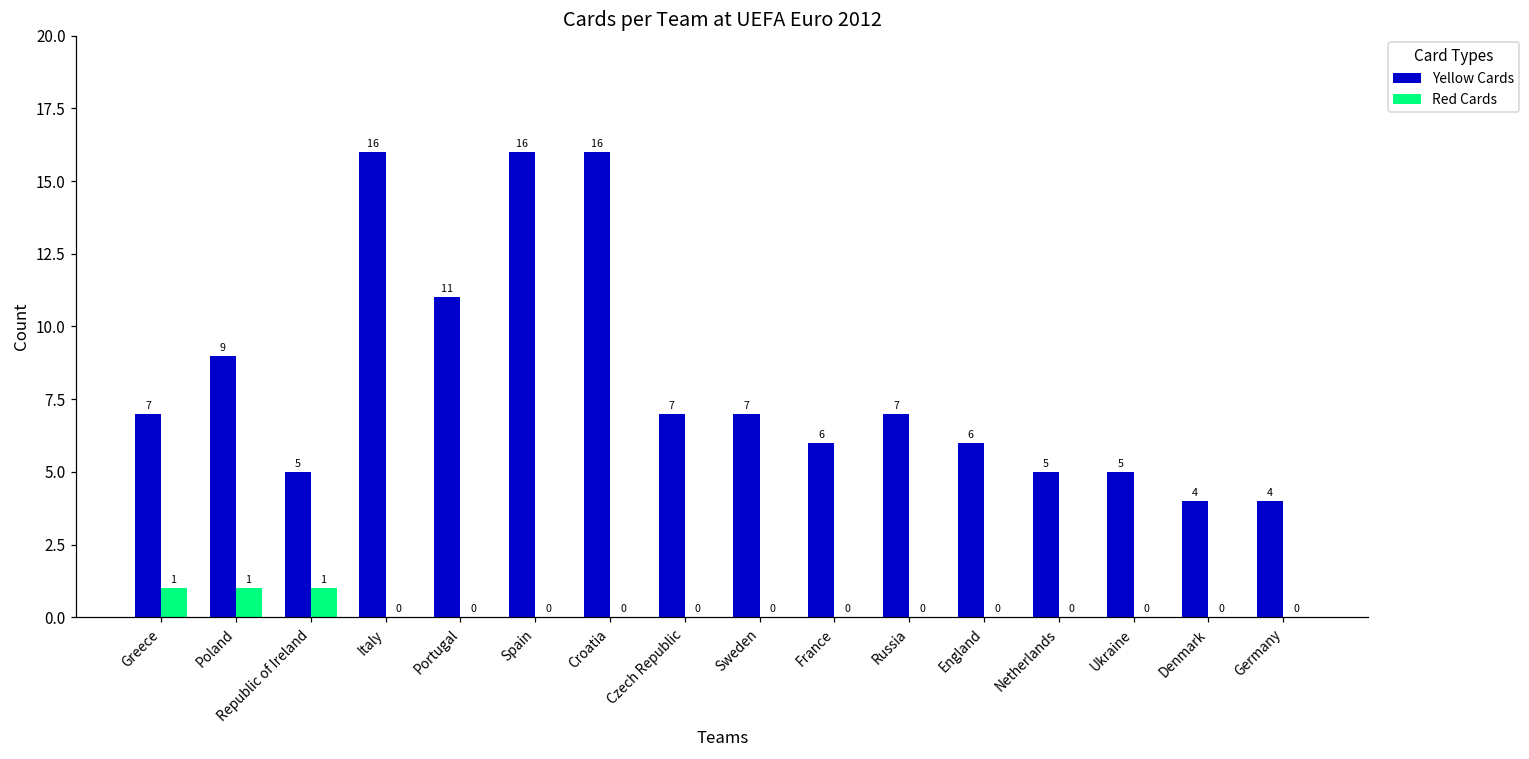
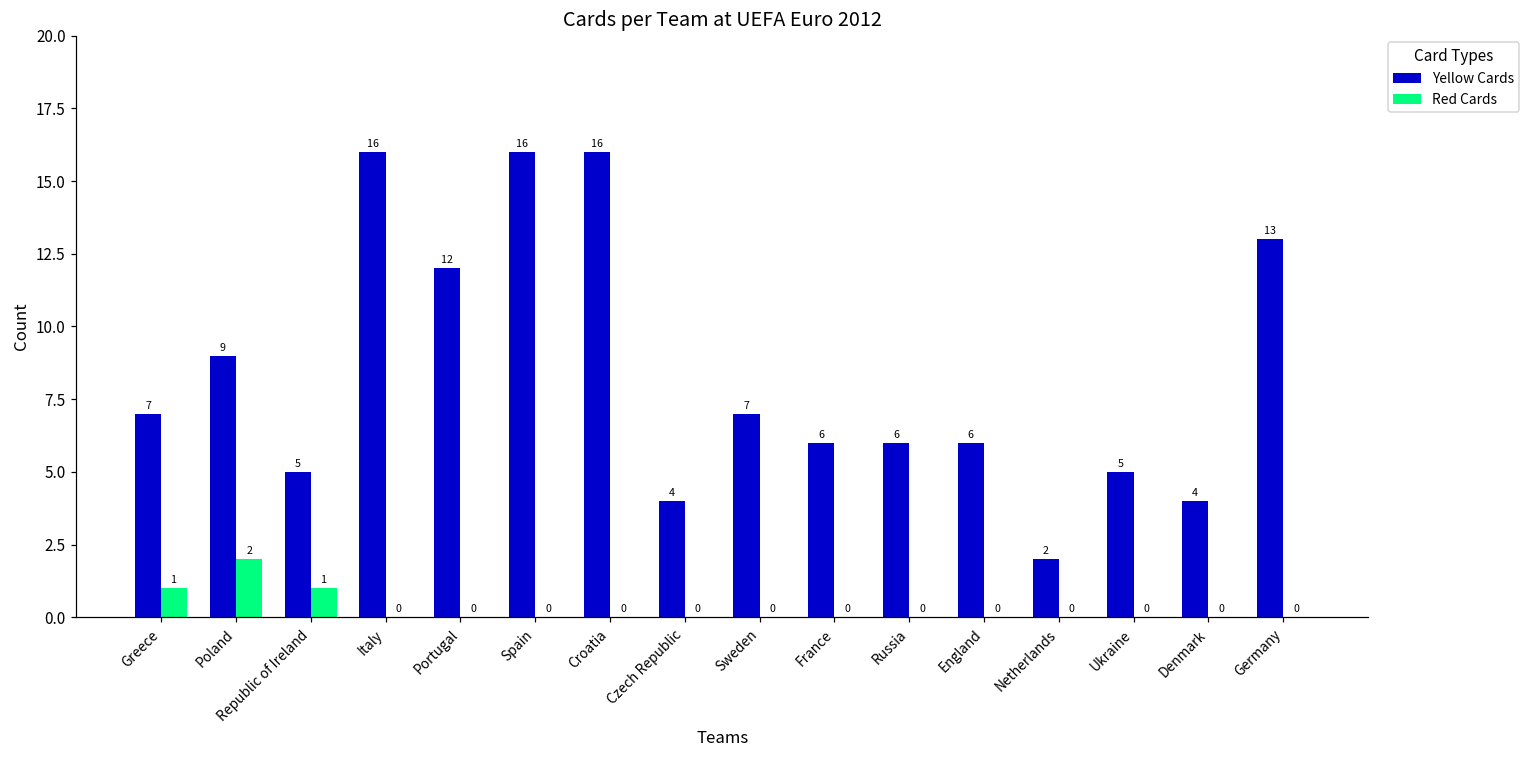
  {
    "Yellow Cards": {
      "Greece": 7,
      "Poland": 9,
      "Republic of Ireland": 5,
      "Italy": 16,
-     "Portugal": 11,
+     "Portugal": 12,
      "Spain": 16,
      "Croatia": 16,
-     "Czech Republic": 7,
+     "Czech Republic": 4,
      "Sweden": 7,
      "France": 6,
-     "Russia": 7,
+     "Russia": 6,
      "England": 6,
-     "Netherlands": 5,
+     "Netherlands": 2,
      "Ukraine": 5,
      "Denmark": 4,
-     "Germany": 4
+     "Germany": 13
    },
    "Red Cards": {
      "Greece": 1,
-     "Poland": 1,
+     "Poland": 2,
      "Republic of Ireland": 1,
      "Italy": 0,
      "Portugal": 0,
      "Spain": 0,
      "Croatia": 0,
      "Czech Republic": 0,
      "Sweden": 0,
      "France": 0,
      "Russia": 0,
      "England": 0,
      "Netherlands": 0,
      "Ukraine": 0,
      "Denmark": 0,
      "Germany": 0
    }
  }
